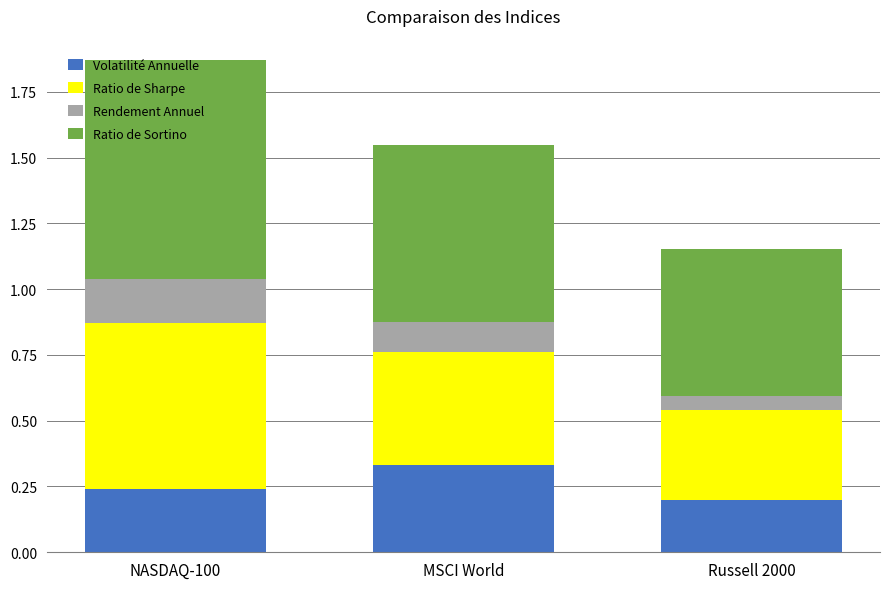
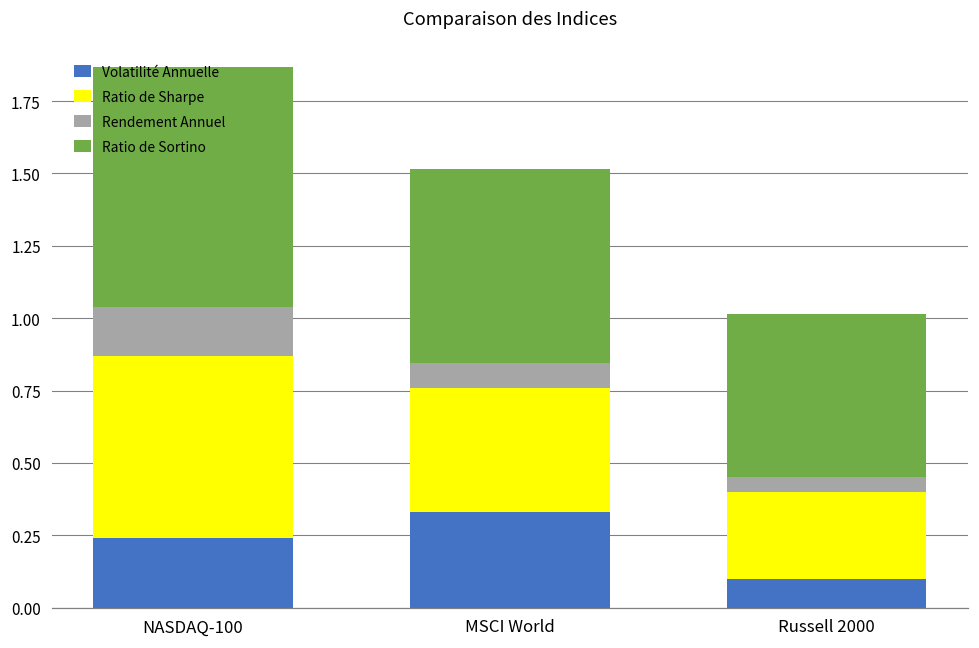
  {
    "Volatilité Annuelle": {
      "NASDAQ-100": 0.24,
      "MSCI World": 0.33,
-     "Russell 2000": 0.2
+     "Russell 2000": 0.1
    },
    "Ratio de Sharpe": {
      "NASDAQ-100": 0.63,
      "MSCI World": 0.43,
-     "Russell 2000": 0.34
+     "Russell 2000": 0.30
    },
    "Rendement Annuel": {
      "NASDAQ-100": 0.17,
-     "MSCI World": 0.12,
+     "MSCI World": 0.08,
      "Russell 2000": 0.05
    },
    "Ratio de Sortino": {
      "NASDAQ-100": 0.83,
      "MSCI World": 0.67,
      "Russell 2000": 0.56
    }
  }
